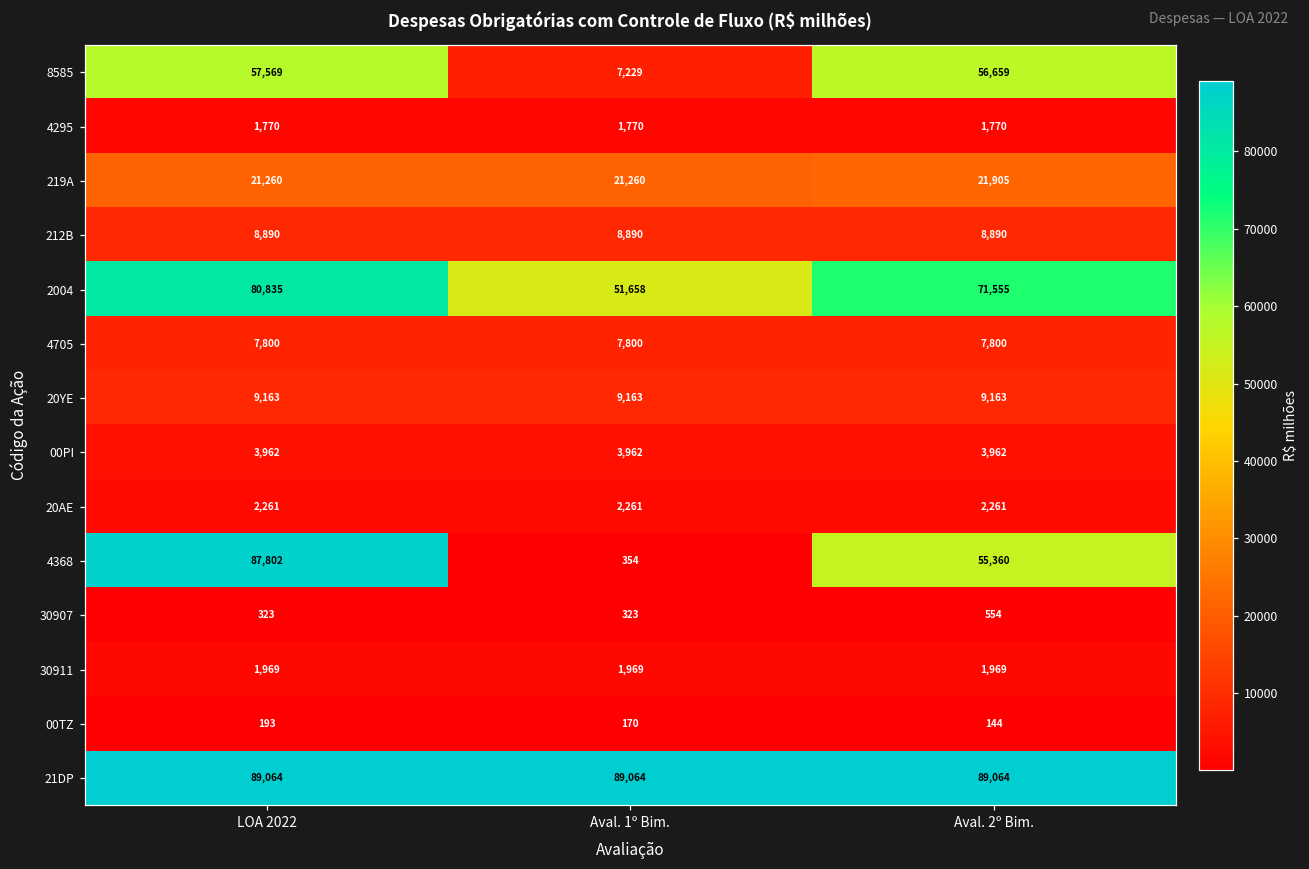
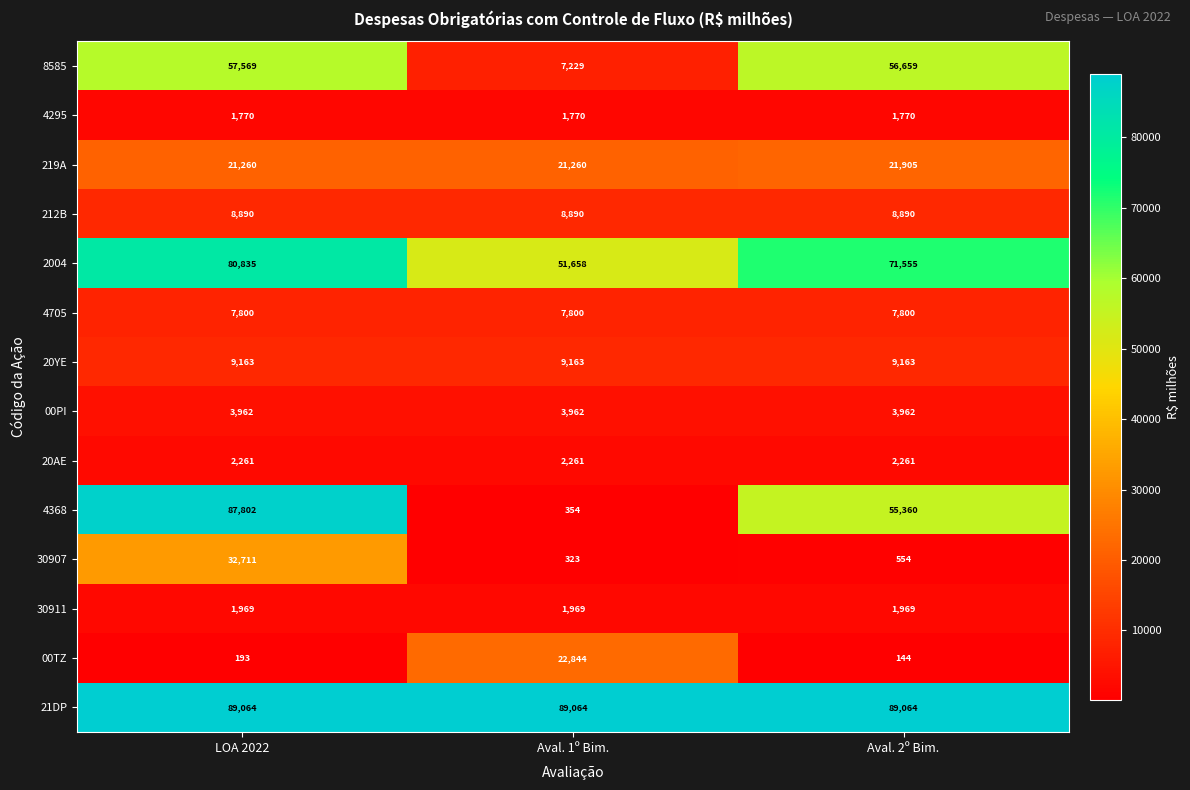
  {
    "8585": {
      "LOA 2022": "57,569",
      "Aval. 1º Bim.": "7,229",
      "Aval. 2º Bim.": "56,659"
    },
    "4295": {
      "LOA 2022": "1,770",
      "Aval. 1º Bim.": "1,770",
      "Aval. 2º Bim.": "1,770"
    },
    "219A": {
      "LOA 2022": "21,260",
      "Aval. 1º Bim.": "21,260",
      "Aval. 2º Bim.": "21,905"
    },
    "212B": {
      "LOA 2022": "8,890",
      "Aval. 1º Bim.": "8,890",
      "Aval. 2º Bim.": "8,890"
    },
    "2004": {
      "LOA 2022": "80,835",
      "Aval. 1º Bim.": "51,658",
      "Aval. 2º Bim.": "71,555"
    },
    "4705": {
      "LOA 2022": "7,800",
      "Aval. 1º Bim.": "7,800",
      "Aval. 2º Bim.": "7,800"
    },
    "20YE": {
      "LOA 2022": "9,163",
      "Aval. 1º Bim.": "9,163",
      "Aval. 2º Bim.": "9,163"
    },
    "00PI": {
      "LOA 2022": "3,962",
      "Aval. 1º Bim.": "3,962",
      "Aval. 2º Bim.": "3,962"
    },
    "20AE": {
      "LOA 2022": "2,261",
      "Aval. 1º Bim.": "2,261",
      "Aval. 2º Bim.": "2,261"
    },
    "4368": {
      "LOA 2022": "87,802",
      "Aval. 1º Bim.": "354",
      "Aval. 2º Bim.": "55,360"
    },
    "30907": {
-     "LOA 2022": "323",
+     "LOA 2022": "32,711",
      "Aval. 1º Bim.": "323",
      "Aval. 2º Bim.": "554"
    },
    "30911": {
      "LOA 2022": "1,969",
      "Aval. 1º Bim.": "1,969",
      "Aval. 2º Bim.": "1,969"
    },
    "00TZ": {
      "LOA 2022": "193",
-     "Aval. 1º Bim.": "170",
+     "Aval. 1º Bim.": "22,844",
      "Aval. 2º Bim.": "144"
    },
    "21DP": {
      "LOA 2022": "89,064",
      "Aval. 1º Bim.": "89,064",
      "Aval. 2º Bim.": "89,064"
    }
  }
